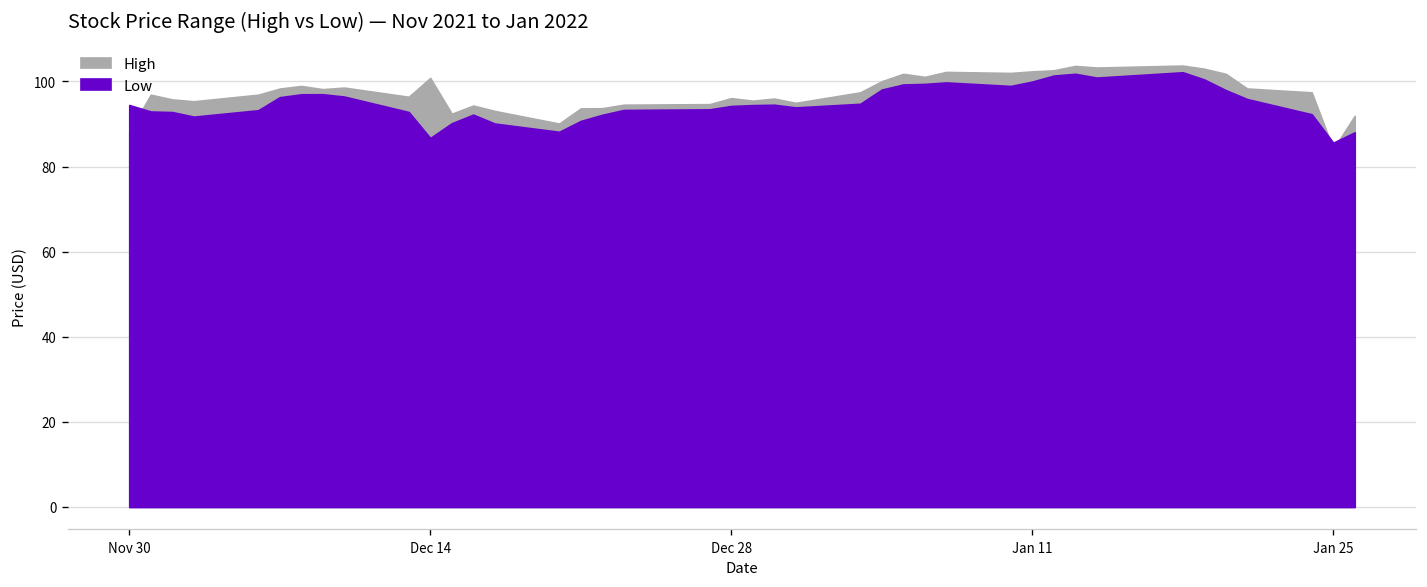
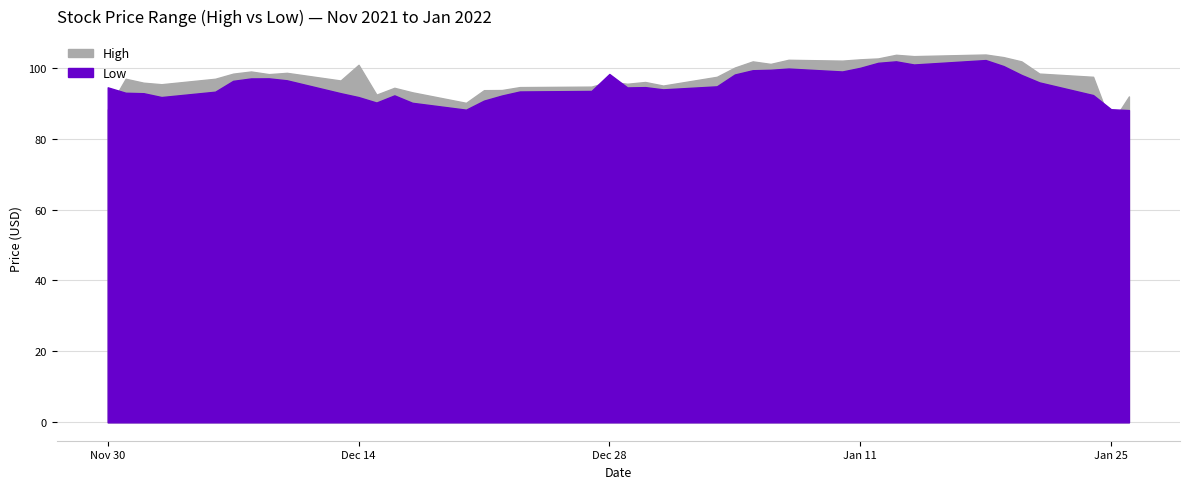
  {
    "High": {
      "Dec 14": 101,
      "Jan 11": 102
    },
    "Low": {
      "Nov 30": 94,
-     "Dec 14": 87,
-     "Dec 28": 94,
+     "Dec 14": 92,
+     "Dec 28": 98,
      "Jan 11": 100,
-     "Jan 25": 86
+     "Jan 25": 88
    }
  }
